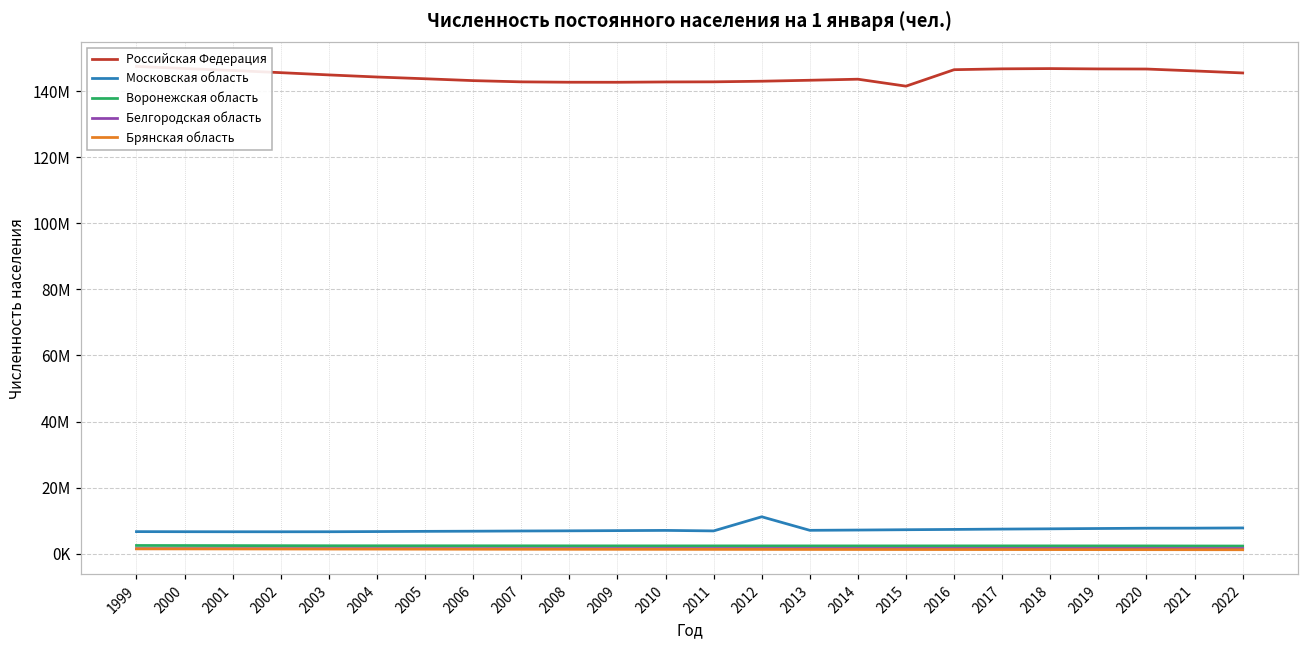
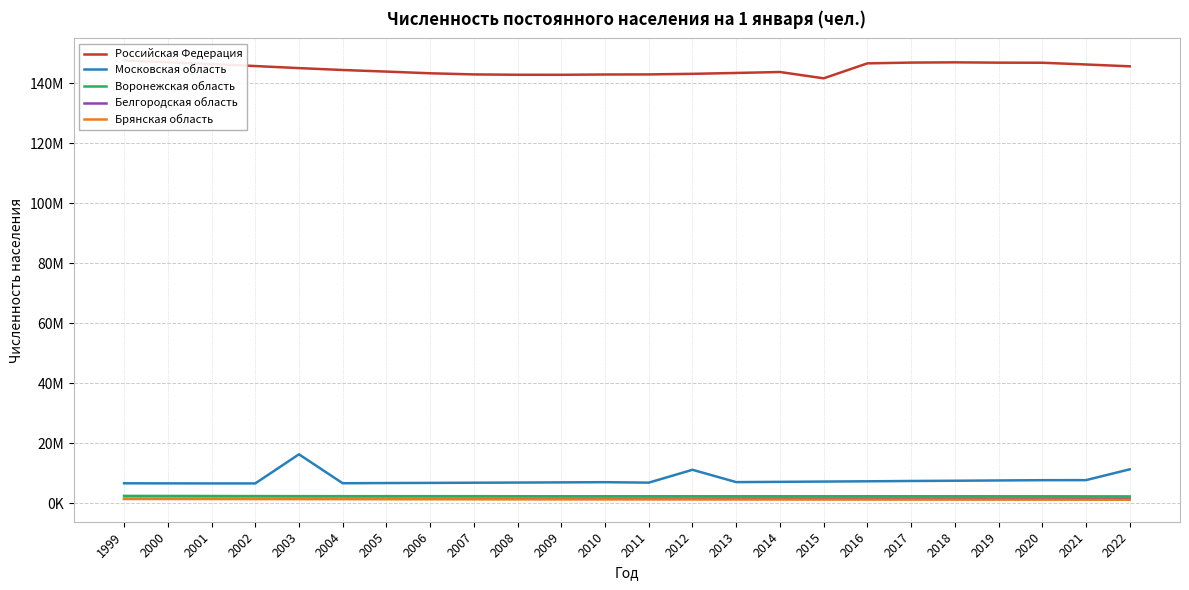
  {
    "Российская Федерация": {
      "2002": 146000000,
      "2003": 145000000,
      "2004": 144000000,
      "2005": 144000000,
      "2006": 143000000,
      "2007": 143000000,
      "2008": 143000000,
      "2009": 143000000,
      "2010": 143000000,
      "2011": 143000000,
      "2012": 143000000,
      "2013": 143000000,
      "2014": 144000000,
      "2015": 142000000,
      "2016": 147000000,
      "2017": 147000000,
      "2018": 147000000,
      "2019": 147000000,
      "2020": 147000000,
      "2021": 146000000,
      "2022": 146000000
    },
    "Московская область": {
      "1999": 7000000,
      "2000": 7000000,
      "2001": 7000000,
      "2002": 7000000,
-     "2003": 7000000,
+     "2003": 16000000,
      "2004": 7000000,
      "2005": 7000000,
      "2006": 7000000,
      "2007": 7000000,
      "2008": 7000000,
      "2009": 7000000,
      "2010": 7000000,
      "2011": 7000000,
      "2012": 11000000,
      "2013": 7000000,
      "2014": 7000000,
      "2015": 7000000,
      "2016": 7000000,
      "2017": 7000000,
      "2018": 8000000,
      "2019": 8000000,
      "2020": 8000000,
      "2021": 8000000,
-     "2022": 8000000
+     "2022": 11000000
    },
    "Воронежская область": {
      "1999": 2000000,
      "2000": 2000000,
      "2001": 2000000,
      "2002": 2000000,
      "2003": 2000000
    }
  }
